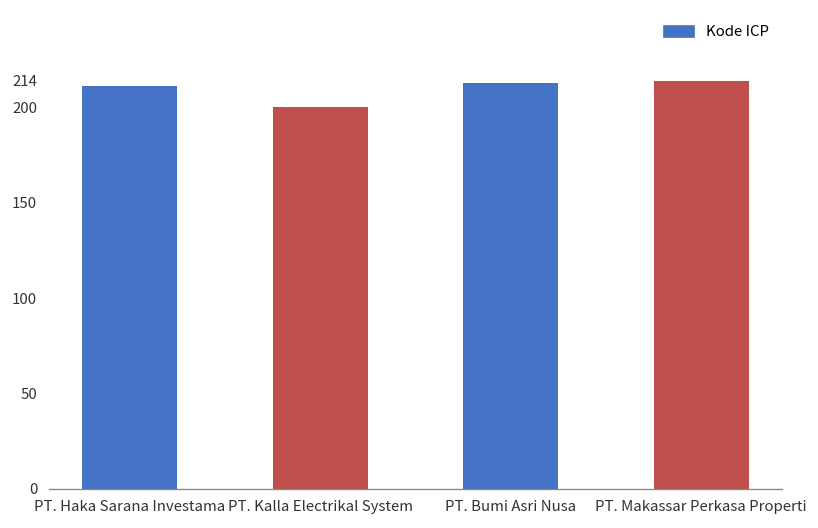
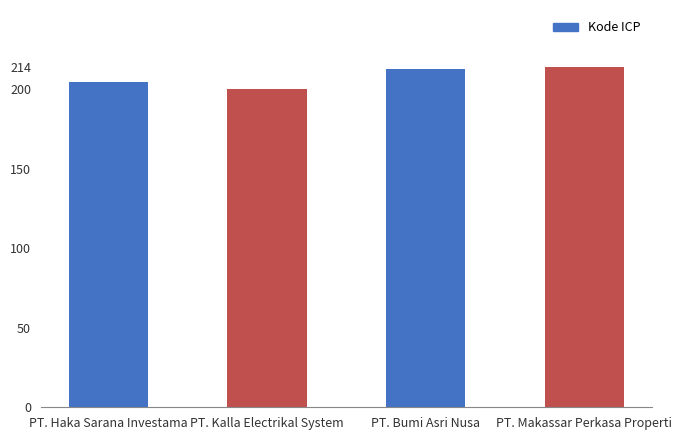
  {
-   "PT. Haka Sarana Investama": 211,
+   "PT. Haka Sarana Investama": 205,
    "PT. Kalla Electrikal System": 200,
    "PT. Bumi Asri Nusa": 213,
    "PT. Makassar Perkasa Properti": 214
  }
